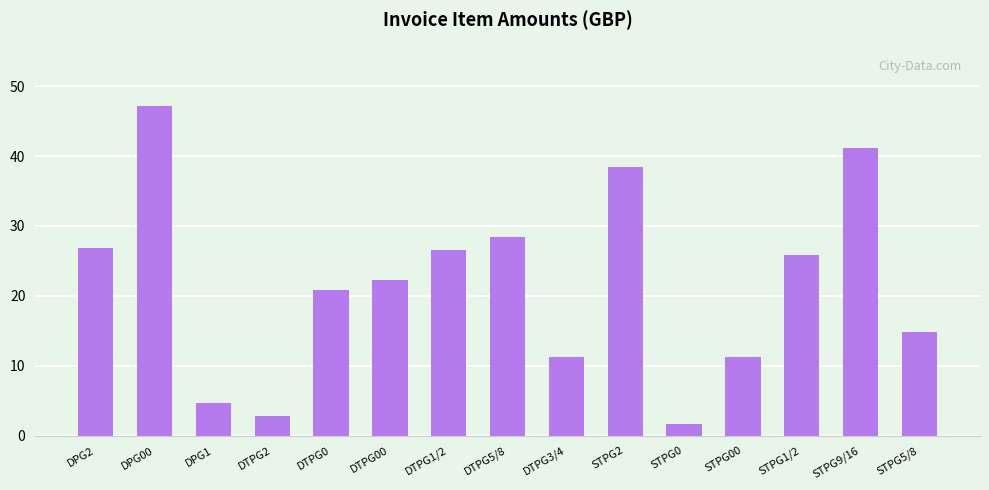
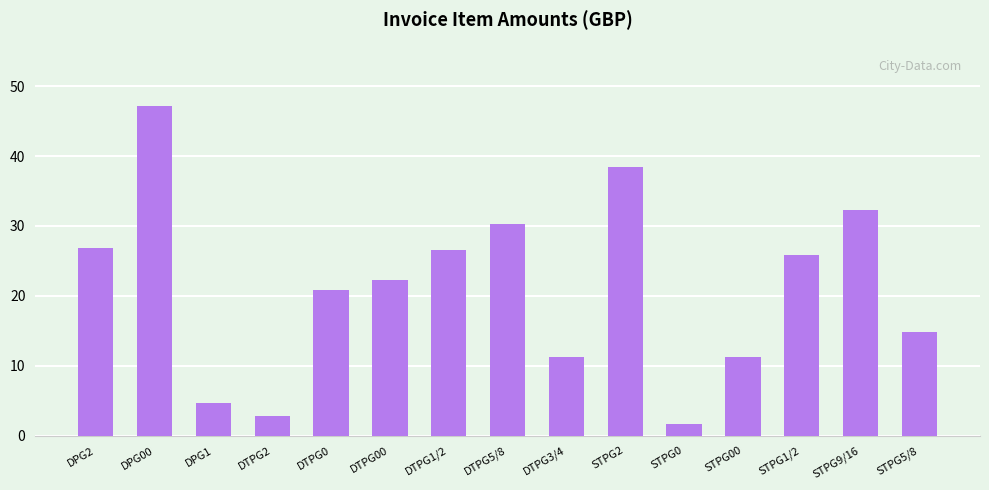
  {
    "DPG2": 27,
    "DPG00": 47,
    "DPG1": 5,
    "DTPG2": 3,
    "DTPG0": 21,
    "DTPG00": 22,
    "DTPG1/2": 27,
-   "DTPG5/8": 28,
+   "DTPG5/8": 30,
    "DTPG3/4": 11,
    "STPG2": 38,
    "STPG0": 2,
    "STPG00": 11,
    "STPG1/2": 26,
-   "STPG9/16": 41,
+   "STPG9/16": 32,
    "STPG5/8": 15
  }
